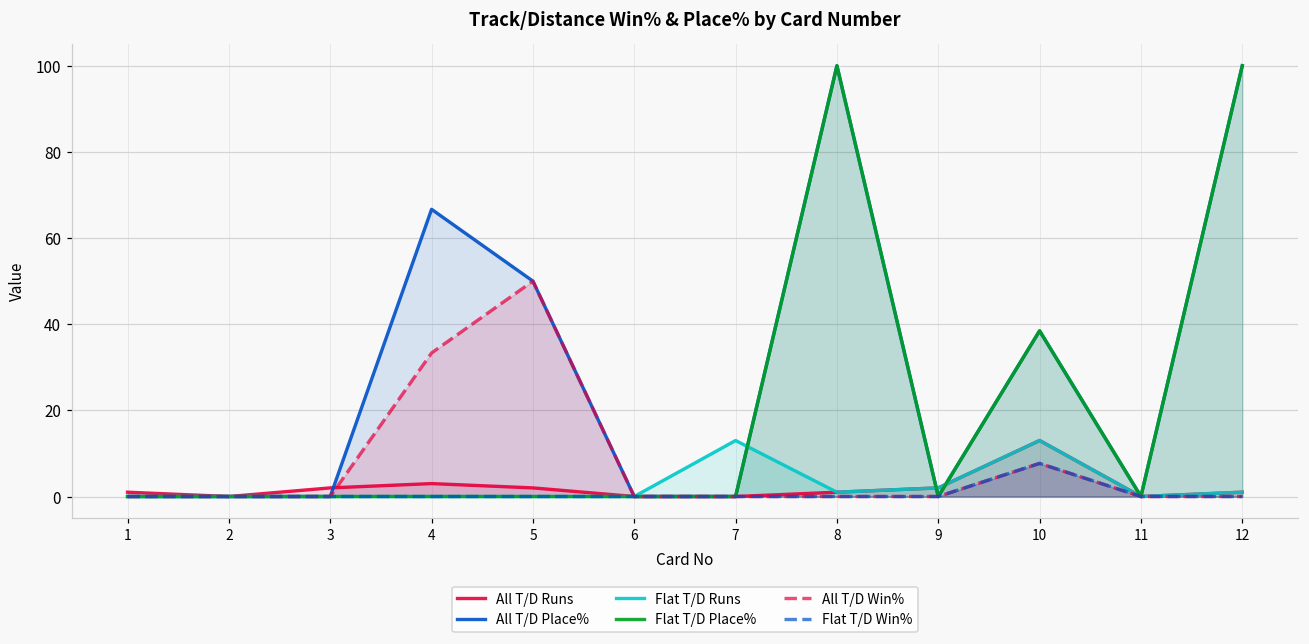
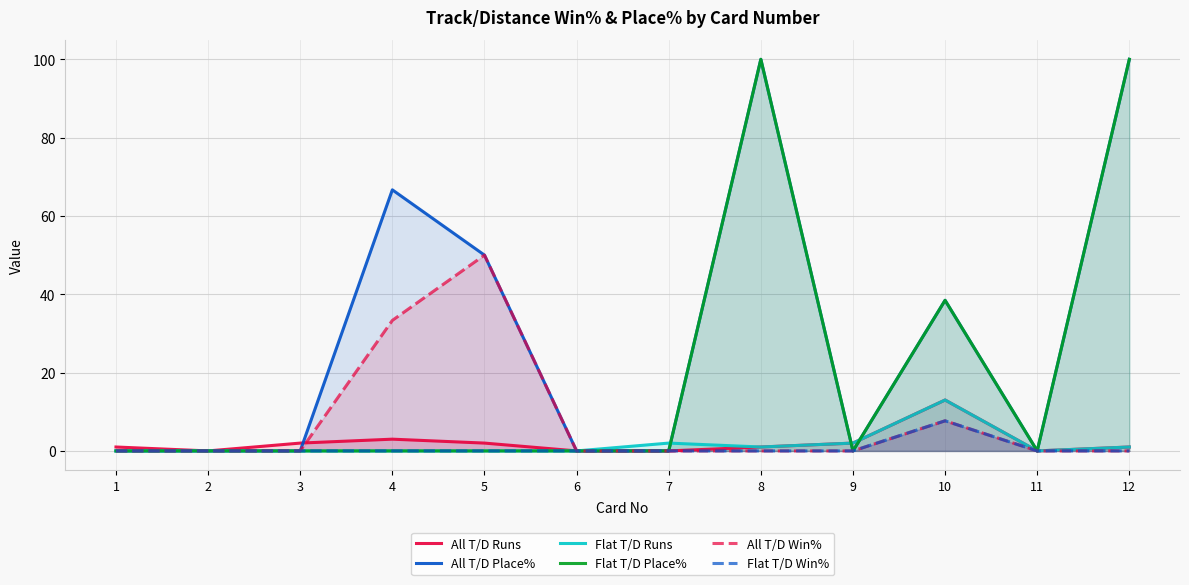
  {
    "Flat T/D Runs": {
-     "7": 13
+     "7": 2
    }
  }
